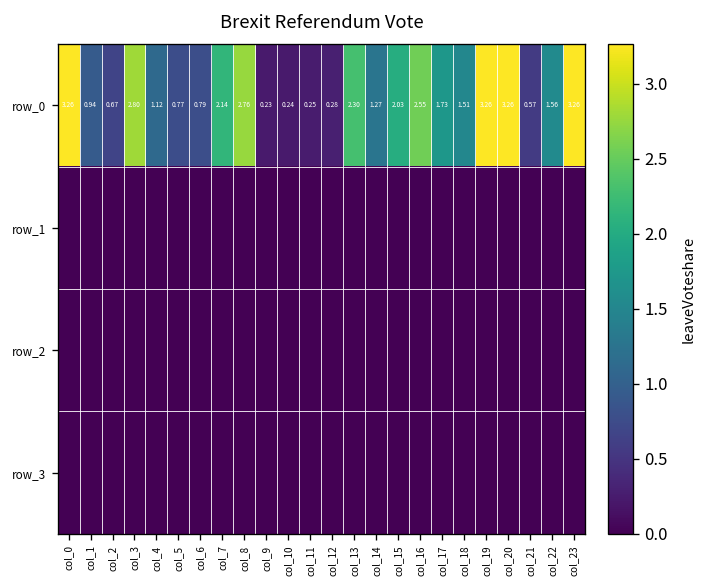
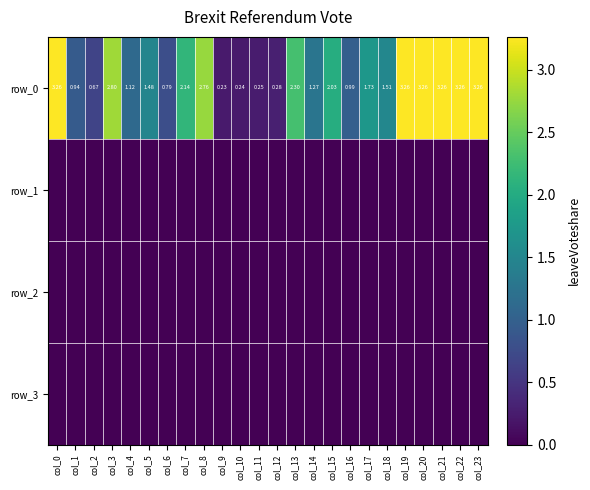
  {
    "row_0": {
      "col_0": 3.26,
      "col_1": 0.94,
      "col_2": 0.67,
      "col_3": 2.80,
      "col_4": 1.12,
-     "col_5": 0.77,
+     "col_5": 1.48,
      "col_6": 0.79,
      "col_7": 2.14,
      "col_8": 2.76,
      "col_9": 0.23,
      "col_10": 0.24,
      "col_11": 0.25,
      "col_12": 0.28,
      "col_13": 2.30,
      "col_14": 1.27,
      "col_15": 2.03,
-     "col_16": 2.55,
+     "col_16": 0.99,
      "col_17": 1.73,
      "col_18": 1.51,
      "col_19": 3.26,
      "col_20": 3.26,
-     "col_21": 0.57,
-     "col_22": 1.56,
+     "col_21": 3.26,
+     "col_22": 3.26,
      "col_23": 3.26
    }
  }
